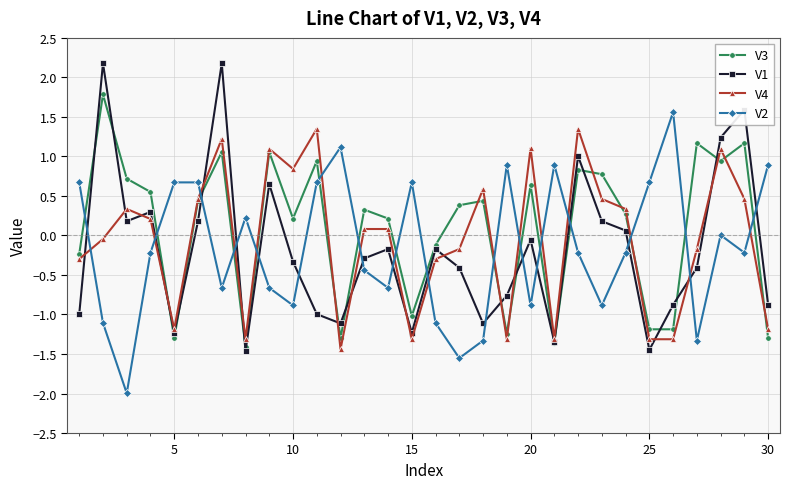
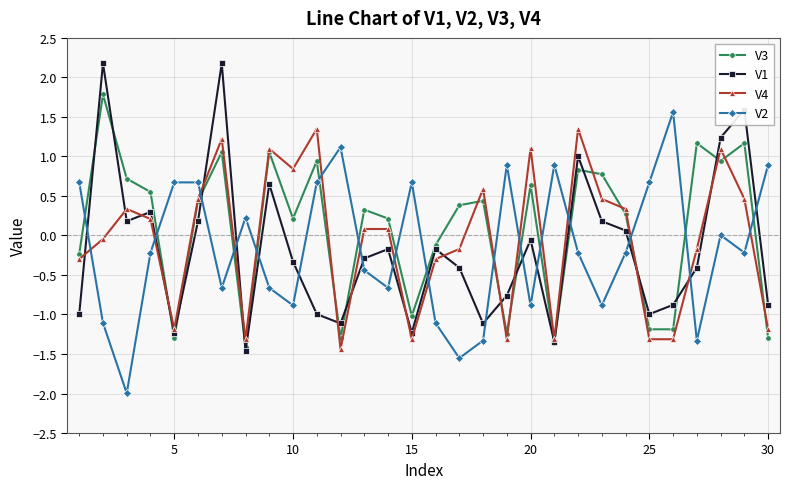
  {
    "V3": {
      "5": -1.3,
      "10": 0.2,
      "15": -1.0,
      "20": 0.6,
      "25": -1.2,
      "30": -1.3
    },
    "V1": {
      "5": -1.2,
      "10": -0.3,
      "15": -1.2,
      "20": -0.1,
-     "25": -1.4,
+     "25": -1.0,
      "30": -0.9
    },
    "V4": {
      "5": -1.2,
      "10": 0.8,
      "15": -1.3,
      "20": 1.1,
      "25": -1.3,
      "30": -1.2
    },
    "V2": {
      "5": 0.7,
      "10": -0.9,
      "15": 0.7,
      "20": -0.9,
      "25": 0.7,
      "30": 0.9
    }
  }
